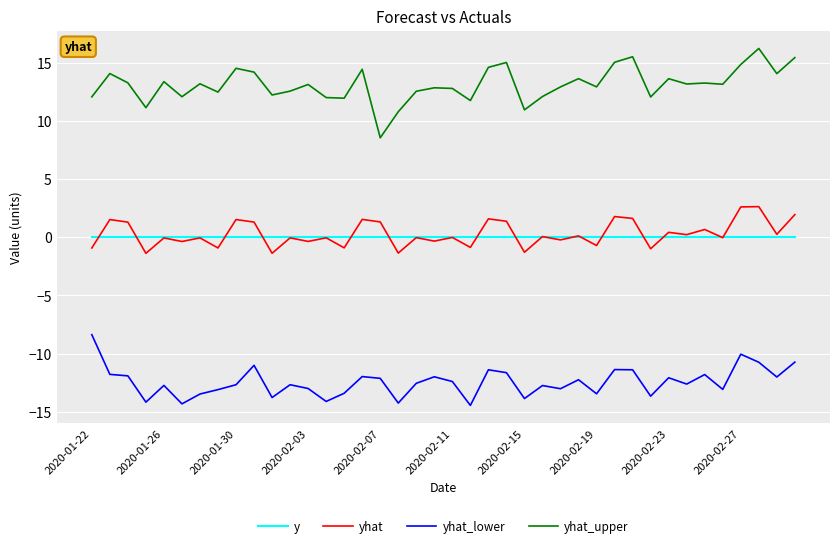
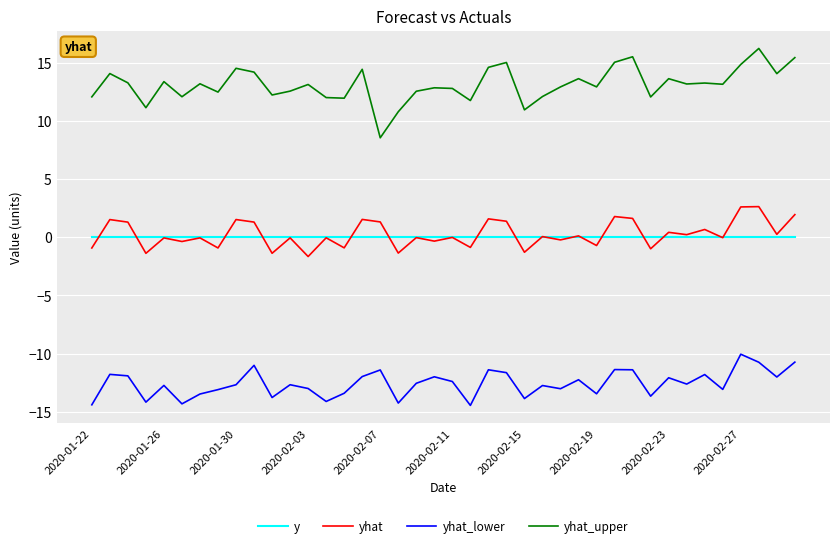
  {
    "y": {
      "2020-01-22": 0.0,
      "2020-01-30": 0.0,
      "2020-02-03": 0.0,
      "2020-02-07": 0.0,
      "2020-02-15": 0.0,
      "2020-02-19": 0.0,
      "2020-02-23": 0.0,
      "2020-02-27": 0.0
    },
    "yhat": {
      "2020-01-22": -0.9,
      "2020-01-30": 1.5,
-     "2020-02-03": -0.4,
+     "2020-02-03": -1.7,
      "2020-02-07": 1.3,
      "2020-02-15": -1.3,
      "2020-02-19": -0.7,
      "2020-02-23": 0.4,
      "2020-02-27": 2.6
    },
    "yhat_lower": {
-     "2020-01-22": -8.4,
+     "2020-01-22": -14.4,
      "2020-01-26": -12.7,
      "2020-01-30": -12.7,
      "2020-02-03": -13.0,
-     "2020-02-07": -12.1,
+     "2020-02-07": -11.4,
      "2020-02-11": -12.4,
      "2020-02-15": -13.9,
      "2020-02-19": -13.5,
      "2020-02-23": -12.1,
      "2020-02-27": -10.1
    },
    "yhat_upper": {
      "2020-01-22": 12.1,
      "2020-01-26": 13.4,
      "2020-01-30": 14.5,
      "2020-02-03": 13.1,
      "2020-02-07": 8.5,
      "2020-02-11": 12.8,
      "2020-02-15": 10.9,
      "2020-02-19": 12.9,
      "2020-02-23": 13.6,
      "2020-02-27": 14.8
    }
  }
